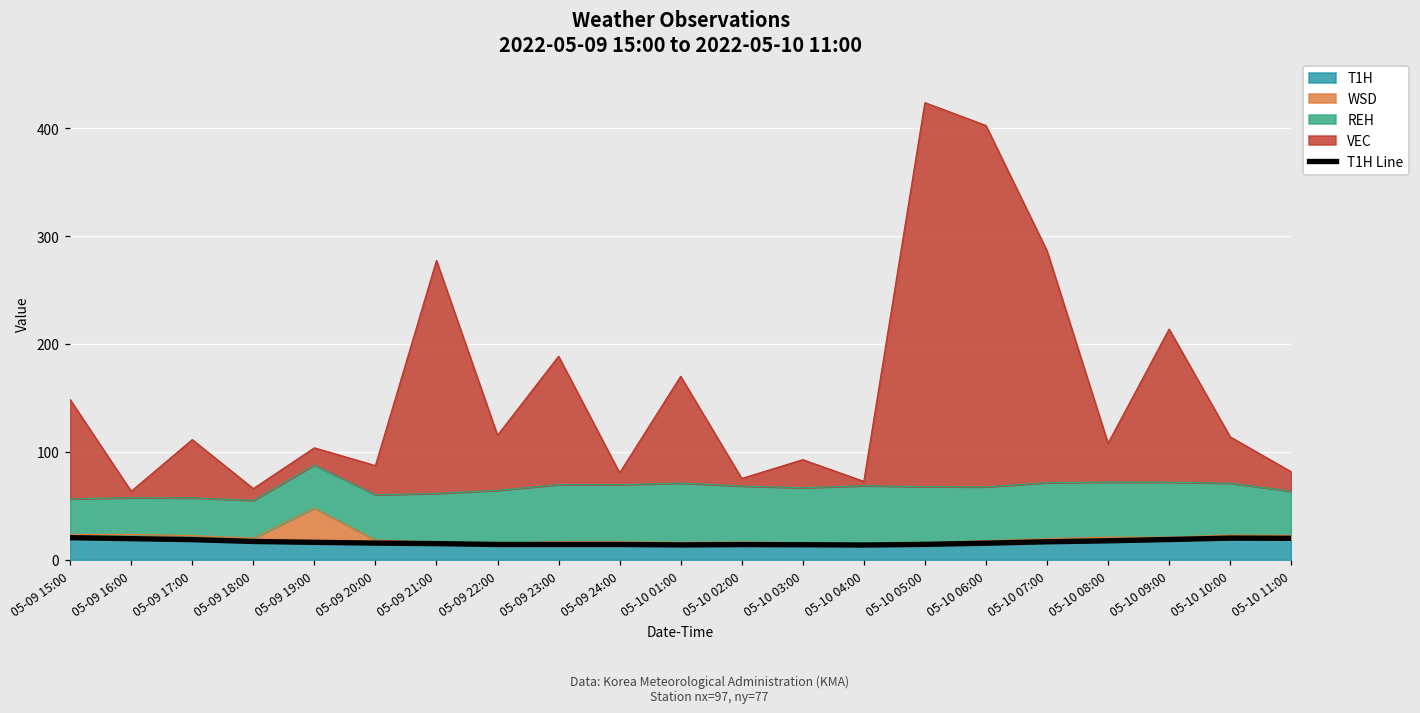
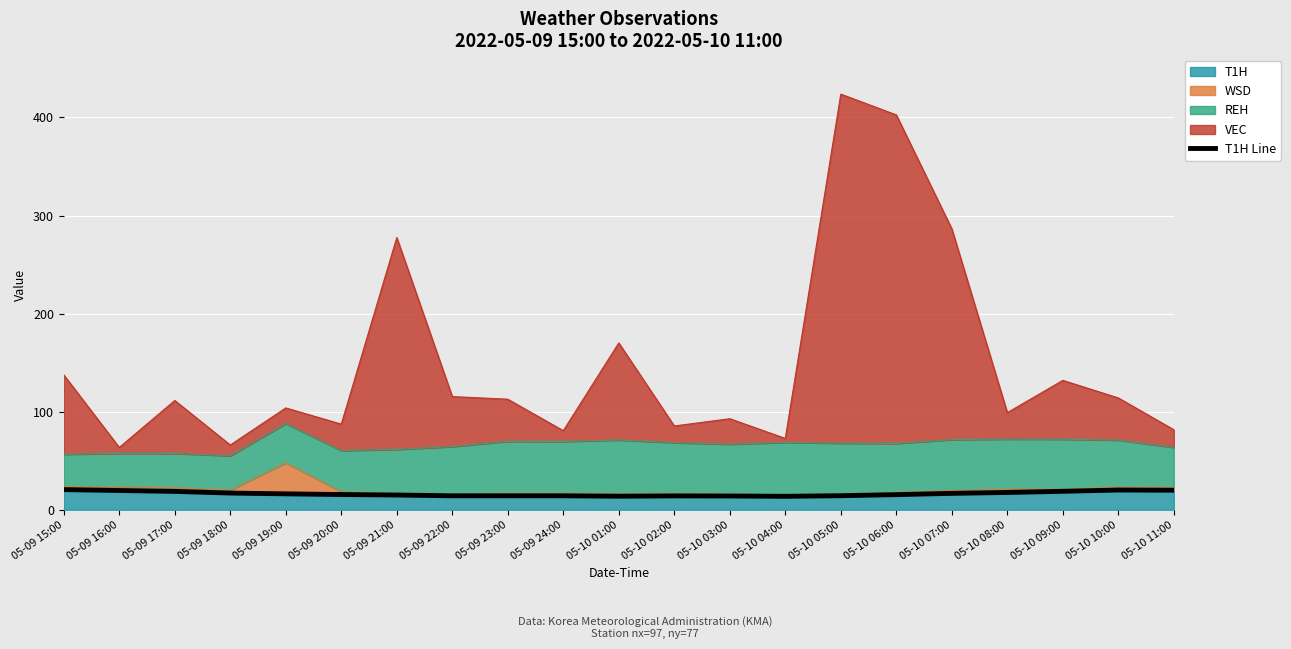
  {
    "WSD": {
      "05-09 15:00": 0,
      "05-09 16:00": 0,
      "05-09 17:00": 0,
      "05-09 18:00": 0,
      "05-09 19:00": 30,
      "05-09 20:00": 0,
      "05-10 07:00": 0,
      "05-10 08:00": 0,
      "05-10 10:00": 0,
      "05-10 11:00": 0
    },
    "VEC": {
-     "05-09 15:00": 90,
+     "05-09 15:00": 80,
      "05-09 16:00": 10,
      "05-09 17:00": 50,
      "05-09 18:00": 10,
      "05-09 19:00": 20,
      "05-09 20:00": 30,
      "05-09 21:00": 220,
      "05-09 22:00": 50,
-     "05-09 23:00": 120,
+     "05-09 23:00": 40,
      "05-09 24:00": 10,
      "05-10 01:00": 100,
-     "05-10 02:00": 10,
+     "05-10 02:00": 20,
      "05-10 03:00": 30,
      "05-10 04:00": 0,
      "05-10 05:00": 360,
      "05-10 06:00": 340,
      "05-10 07:00": 220,
-     "05-10 08:00": 40,
-     "05-10 09:00": 140,
+     "05-10 08:00": 30,
+     "05-10 09:00": 60,
      "05-10 10:00": 40,
      "05-10 11:00": 20
    }
  }
